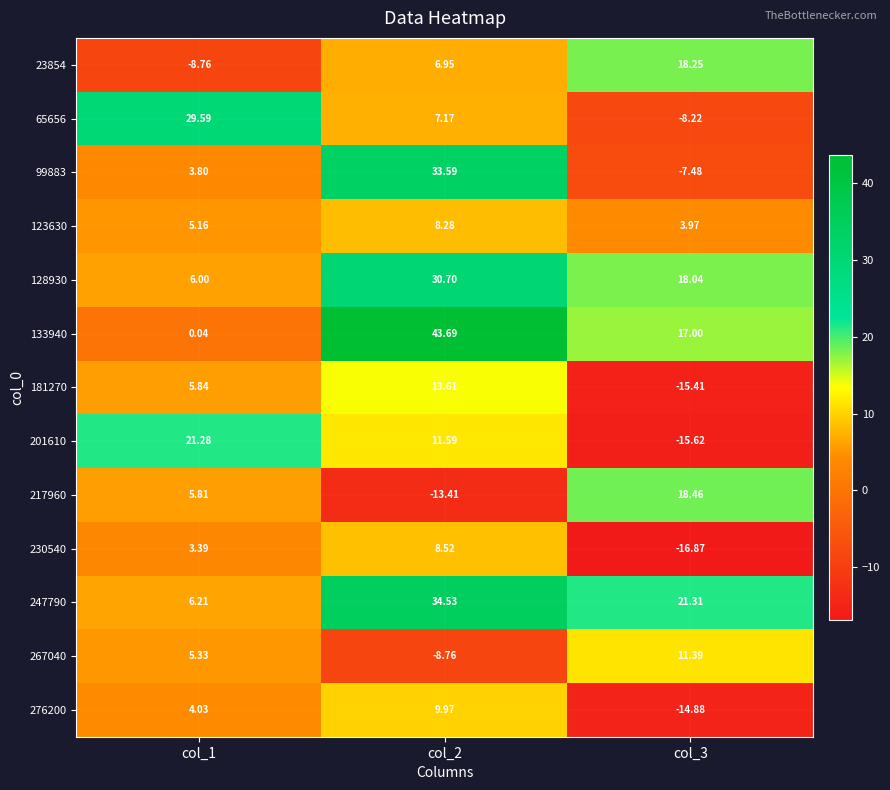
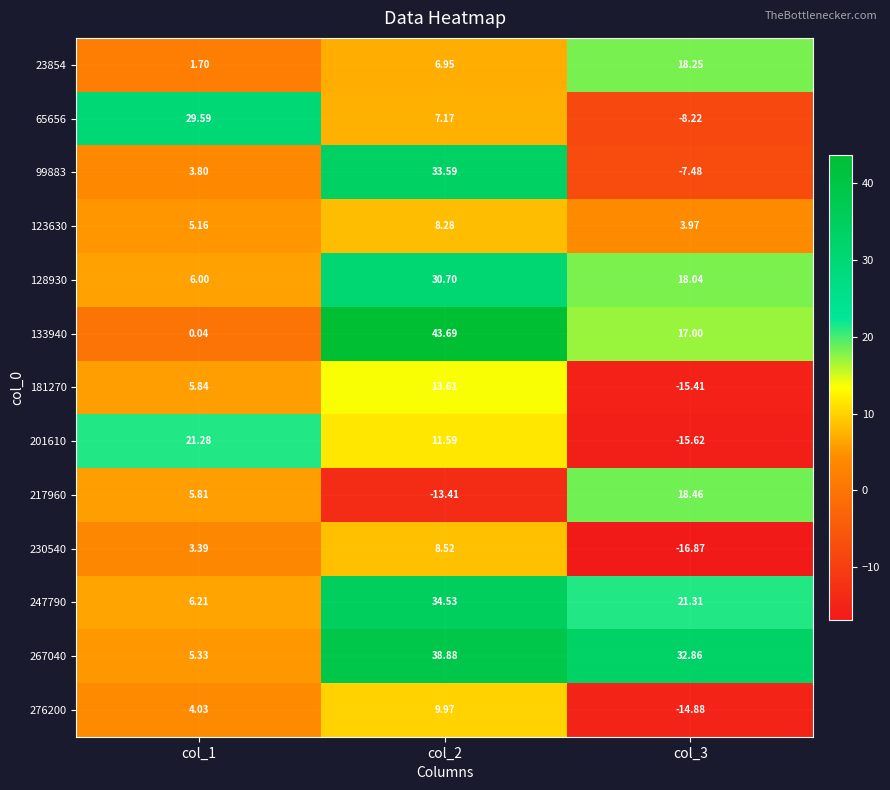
  {
    "23854": {
-     "col_1": -8.76,
+     "col_1": 1.70,
      "col_2": 6.95,
      "col_3": 18.25
    },
    "65656": {
      "col_1": 29.59,
      "col_2": 7.17,
      "col_3": -8.22
    },
    "99883": {
      "col_1": 3.80,
      "col_2": 33.59,
      "col_3": -7.48
    },
    "123630": {
      "col_1": 5.16,
      "col_2": 8.28,
      "col_3": 3.97
    },
    "128930": {
      "col_1": 6.00,
      "col_2": 30.70,
      "col_3": 18.04
    },
    "133940": {
      "col_1": 0.04,
      "col_2": 43.69,
      "col_3": 17.00
    },
    "181270": {
      "col_1": 5.84,
      "col_2": 13.61,
      "col_3": -15.41
    },
    "201610": {
      "col_1": 21.28,
      "col_2": 11.59,
      "col_3": -15.62
    },
    "217960": {
      "col_1": 5.81,
      "col_2": -13.41,
      "col_3": 18.46
    },
    "230540": {
      "col_1": 3.39,
      "col_2": 8.52,
      "col_3": -16.87
    },
    "247790": {
      "col_1": 6.21,
      "col_2": 34.53,
      "col_3": 21.31
    },
    "267040": {
      "col_1": 5.33,
-     "col_2": -8.76,
-     "col_3": 11.39
+     "col_2": 38.88,
+     "col_3": 32.86
    },
    "276200": {
      "col_1": 4.03,
      "col_2": 9.97,
      "col_3": -14.88
    }
  }
